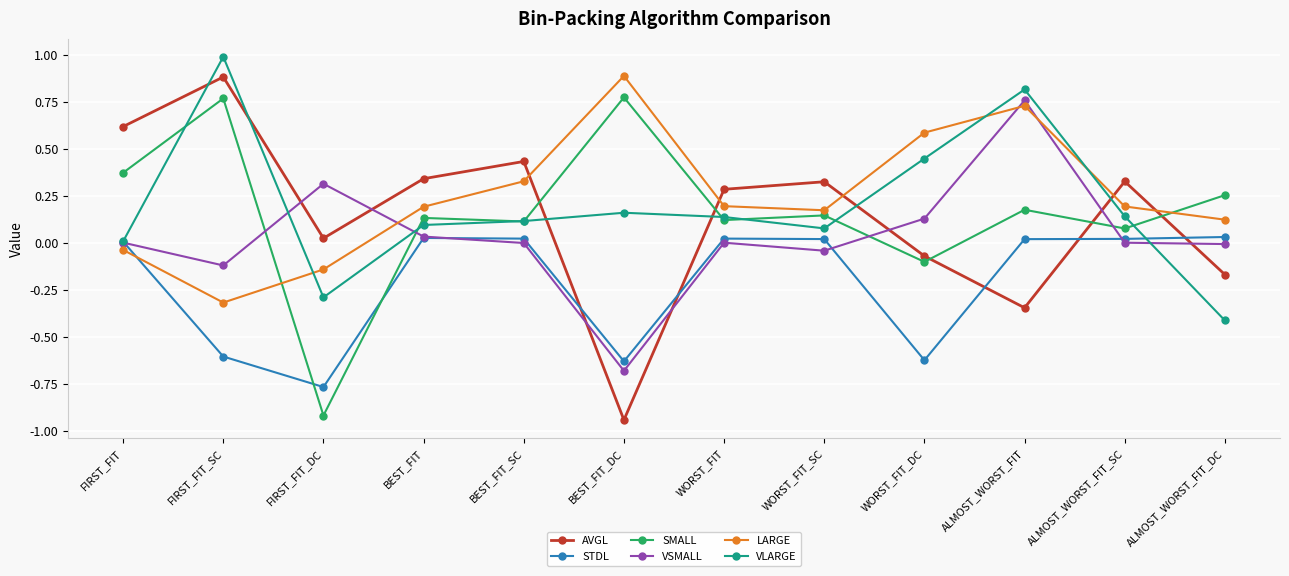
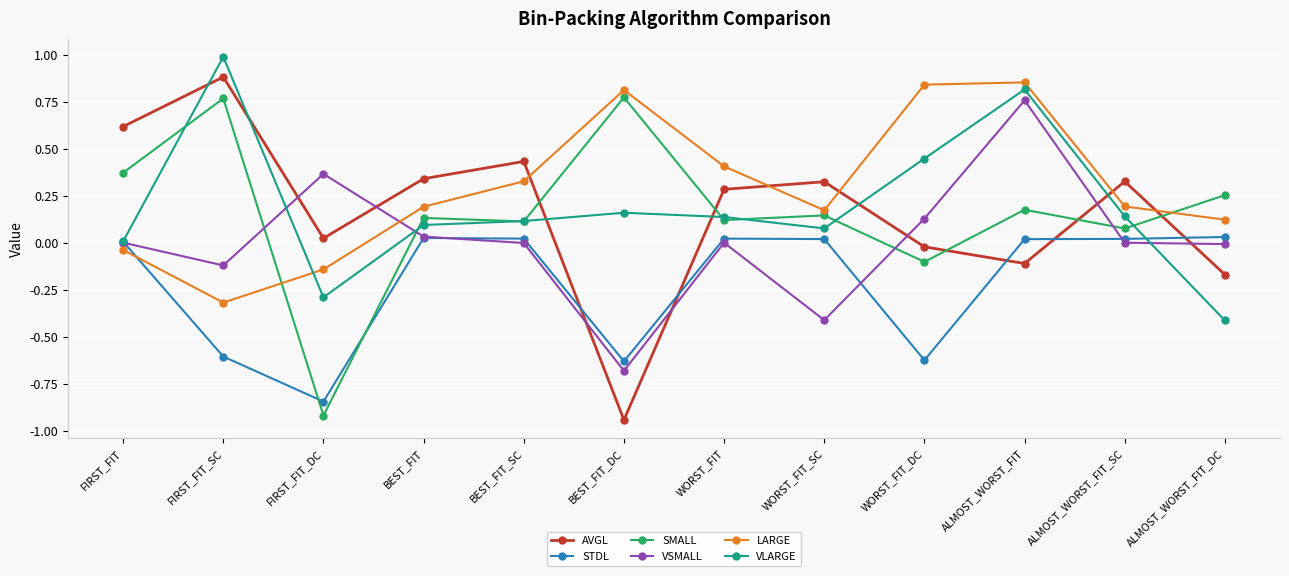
  {
    "AVGL": {
      "FIRST_FIT": 0.62,
      "FIRST_FIT_SC": 0.88,
      "FIRST_FIT_DC": 0.02,
      "BEST_FIT": 0.34,
      "BEST_FIT_SC": 0.43,
      "BEST_FIT_DC": -0.94,
      "WORST_FIT": 0.28,
      "WORST_FIT_SC": 0.32,
-     "WORST_FIT_DC": -0.07,
-     "ALMOST_WORST_FIT": -0.35,
+     "WORST_FIT_DC": -0.02,
+     "ALMOST_WORST_FIT": -0.11,
      "ALMOST_WORST_FIT_SC": 0.33,
      "ALMOST_WORST_FIT_DC": -0.17
    },
    "STDL": {
      "FIRST_FIT_SC": -0.61,
-     "FIRST_FIT_DC": -0.77,
+     "FIRST_FIT_DC": -0.85,
      "BEST_FIT_SC": 0.02,
      "BEST_FIT_DC": -0.63,
      "WORST_FIT": 0.02,
      "WORST_FIT_SC": 0.02,
      "WORST_FIT_DC": -0.63,
      "ALMOST_WORST_FIT": 0.02,
      "ALMOST_WORST_FIT_SC": 0.02,
      "ALMOST_WORST_FIT_DC": 0.03
    },
    "VSMALL": {
      "FIRST_FIT_SC": -0.12,
-     "FIRST_FIT_DC": 0.31,
+     "FIRST_FIT_DC": 0.37,
      "BEST_FIT_SC": 0.00,
      "BEST_FIT_DC": -0.68,
      "WORST_FIT": 0.00,
-     "WORST_FIT_SC": -0.04,
+     "WORST_FIT_SC": -0.41,
      "WORST_FIT_DC": 0.13,
      "ALMOST_WORST_FIT": 0.76,
      "ALMOST_WORST_FIT_SC": 0.00,
      "ALMOST_WORST_FIT_DC": -0.01
    },
    "LARGE": {
      "FIRST_FIT": -0.04,
      "FIRST_FIT_SC": -0.32,
      "FIRST_FIT_DC": -0.14,
      "BEST_FIT": 0.19,
      "BEST_FIT_SC": 0.33,
-     "BEST_FIT_DC": 0.89,
-     "WORST_FIT": 0.19,
+     "BEST_FIT_DC": 0.81,
+     "WORST_FIT": 0.41,
      "WORST_FIT_SC": 0.17,
-     "WORST_FIT_DC": 0.59,
-     "ALMOST_WORST_FIT": 0.73,
+     "WORST_FIT_DC": 0.84,
+     "ALMOST_WORST_FIT": 0.85,
      "ALMOST_WORST_FIT_SC": 0.19,
      "ALMOST_WORST_FIT_DC": 0.12
    }
  }
